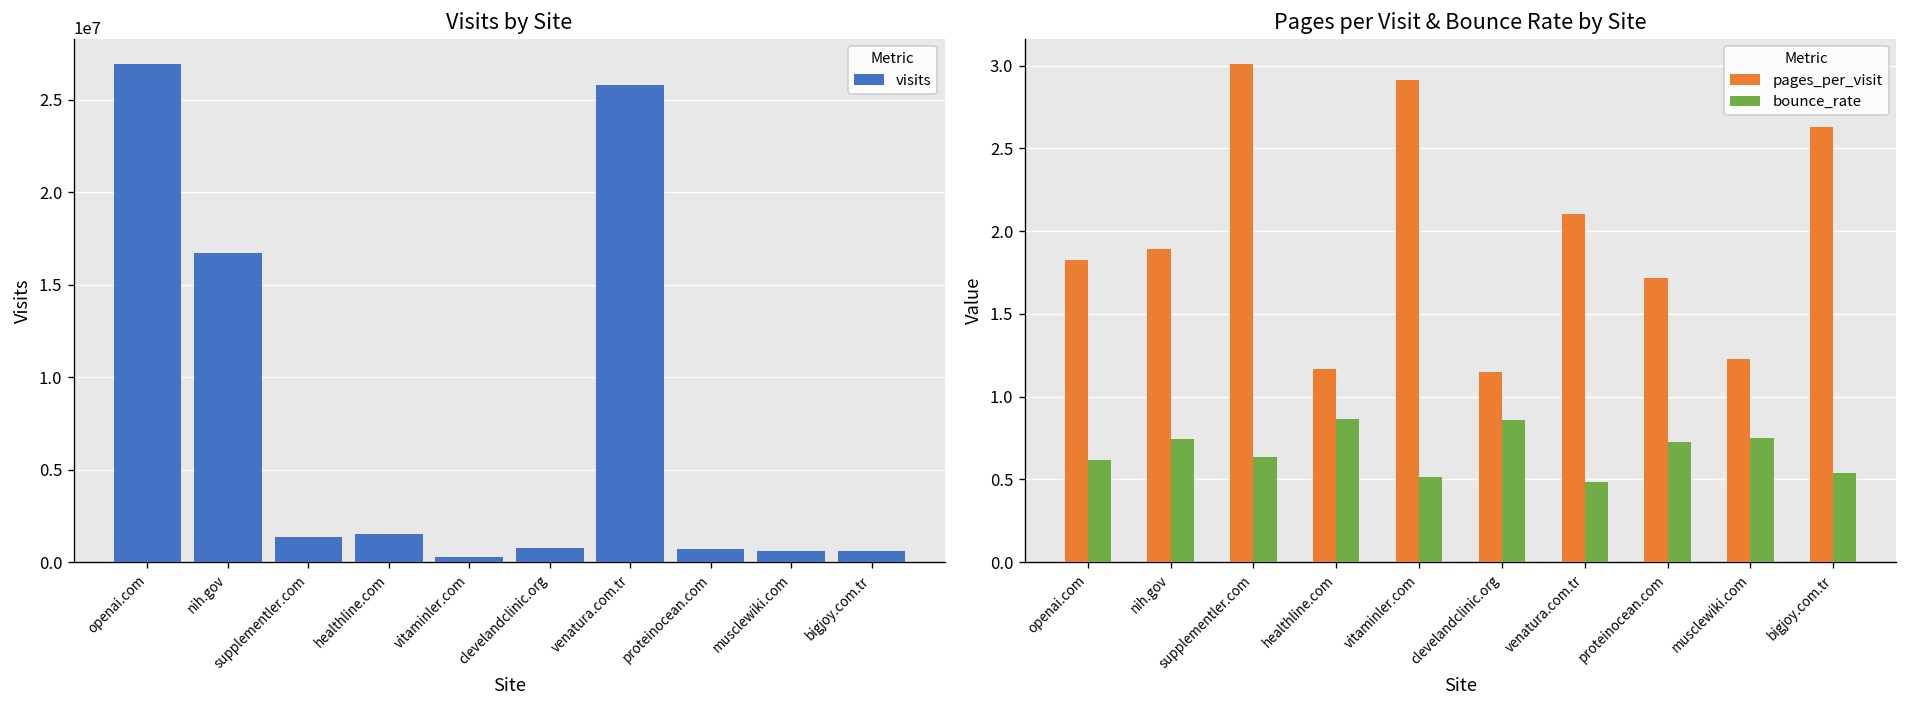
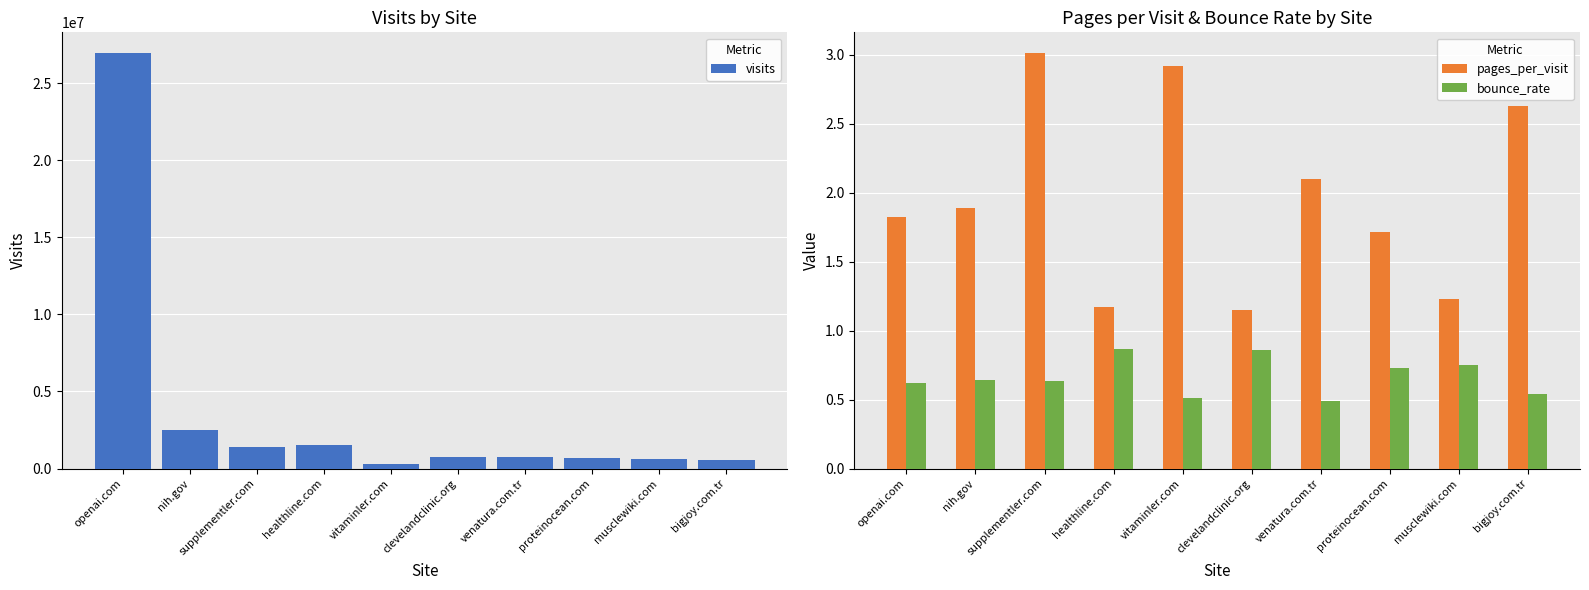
  {
    "Visits by Site": {
      "openai.com": 26900000,
-     "nih.gov": 16700000,
+     "nih.gov": 2500000,
      "supplementler.com": 1400000,
      "healthline.com": 1500000,
      "vitaminler.com": 300000,
      "clevelandclinic.org": 800000,
-     "venatura.com.tr": 25800000,
+     "venatura.com.tr": 700000,
      "proteinocean.com": 700000,
      "musclewiki.com": 600000,
      "bigjoy.com.tr": 600000
    },
    "Pages per Visit & Bounce Rate by Site": {
      "pages_per_visit": {
        "openai.com": 1.83,
        "nih.gov": 1.89,
        "supplementler.com": 3.01,
        "healthline.com": 1.17,
        "vitaminler.com": 2.92,
        "clevelandclinic.org": 1.15,
        "venatura.com.tr": 2.10,
        "proteinocean.com": 1.72,
        "musclewiki.com": 1.23,
        "bigjoy.com.tr": 2.63
      },
      "bounce_rate": {
        "openai.com": 0.62,
-       "nih.gov": 0.75,
+       "nih.gov": 0.64,
        "supplementler.com": 0.64,
        "healthline.com": 0.87,
        "vitaminler.com": 0.51,
        "clevelandclinic.org": 0.86,
        "venatura.com.tr": 0.49,
        "proteinocean.com": 0.73,
        "musclewiki.com": 0.75,
        "bigjoy.com.tr": 0.54
      }
    }
  }
